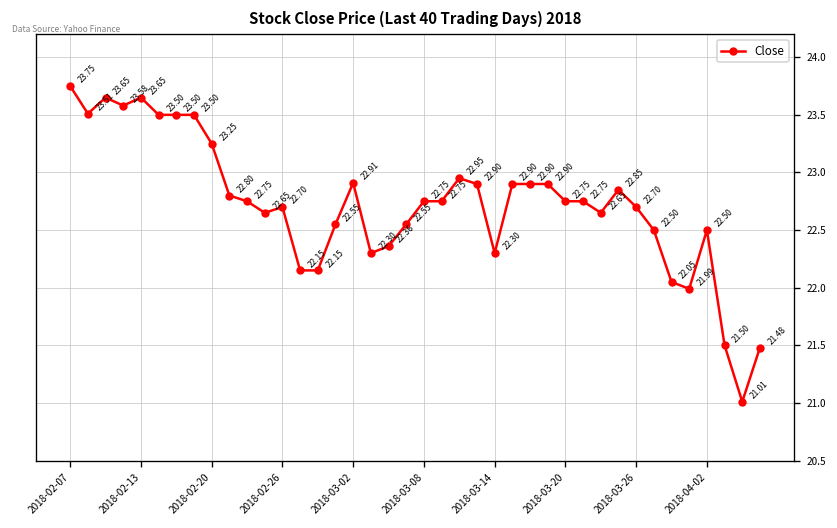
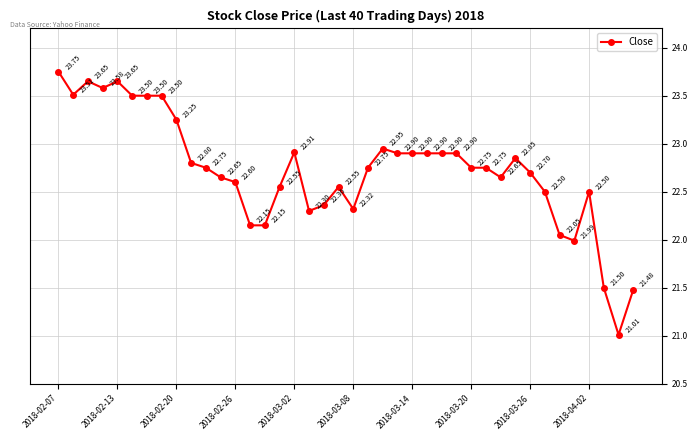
  {
    "2018-02-07": 23.75,
    "2018-02-13": 23.65,
    "2018-02-20": 23.25,
-   "2018-02-26": 22.70,
+   "2018-02-26": 22.60,
    "2018-03-02": 22.91,
-   "2018-03-08": 22.75,
-   "2018-03-14": 22.30,
+   "2018-03-08": 22.32,
+   "2018-03-14": 22.90,
    "2018-03-26": 22.70,
    "2018-04-02": 22.50
  }
